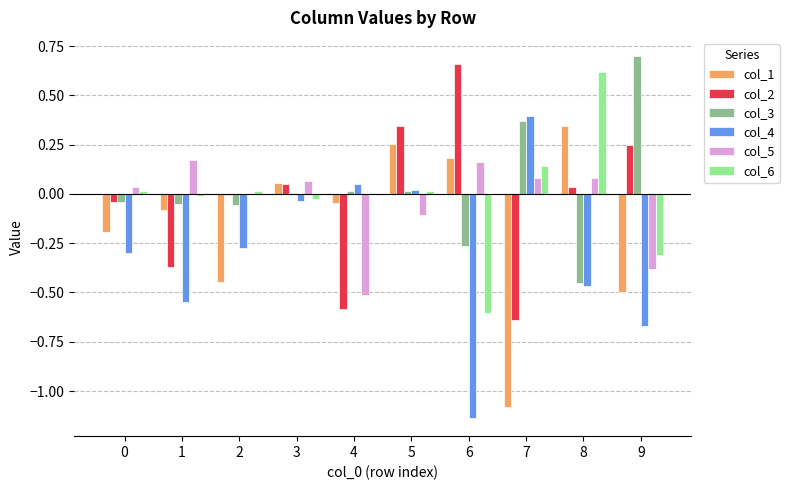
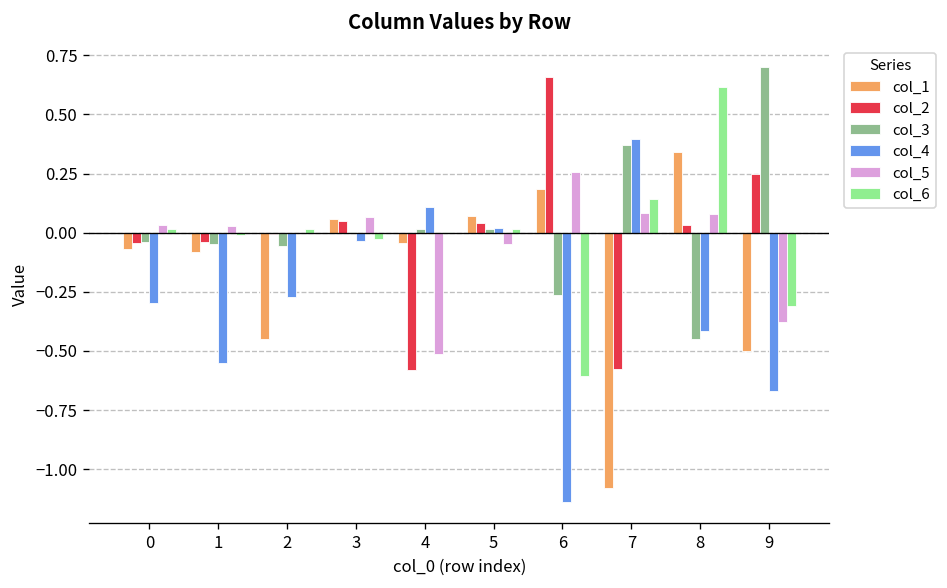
  {
    "col_1": {
-     "0": -0.19,
+     "0": -0.07,
      "1": -0.08,
      "2": -0.45,
      "3": 0.06,
      "4": -0.05,
-     "5": 0.25,
+     "5": 0.07,
      "6": 0.18,
      "7": -1.08,
      "8": 0.34,
      "9": -0.50
    },
    "col_2": {
      "0": -0.04,
-     "1": -0.37,
+     "1": -0.04,
      "3": 0.05,
      "4": -0.58,
-     "5": 0.34,
+     "5": 0.04,
      "6": 0.66,
-     "7": -0.64,
+     "7": -0.58,
      "8": 0.03,
      "9": 0.25
    },
    "col_4": {
      "0": -0.30,
      "1": -0.55,
      "2": -0.27,
      "3": -0.04,
-     "4": 0.05,
+     "4": 0.11,
      "5": 0.02,
      "6": -1.14,
      "7": 0.40,
-     "8": -0.47,
+     "8": -0.41,
      "9": -0.67
    },
    "col_5": {
      "0": 0.03,
-     "1": 0.17,
+     "1": 0.03,
      "3": 0.07,
      "4": -0.51,
-     "5": -0.11,
-     "6": 0.16,
+     "5": -0.05,
+     "6": 0.26,
      "7": 0.08,
      "8": 0.08,
      "9": -0.38
    }
  }
